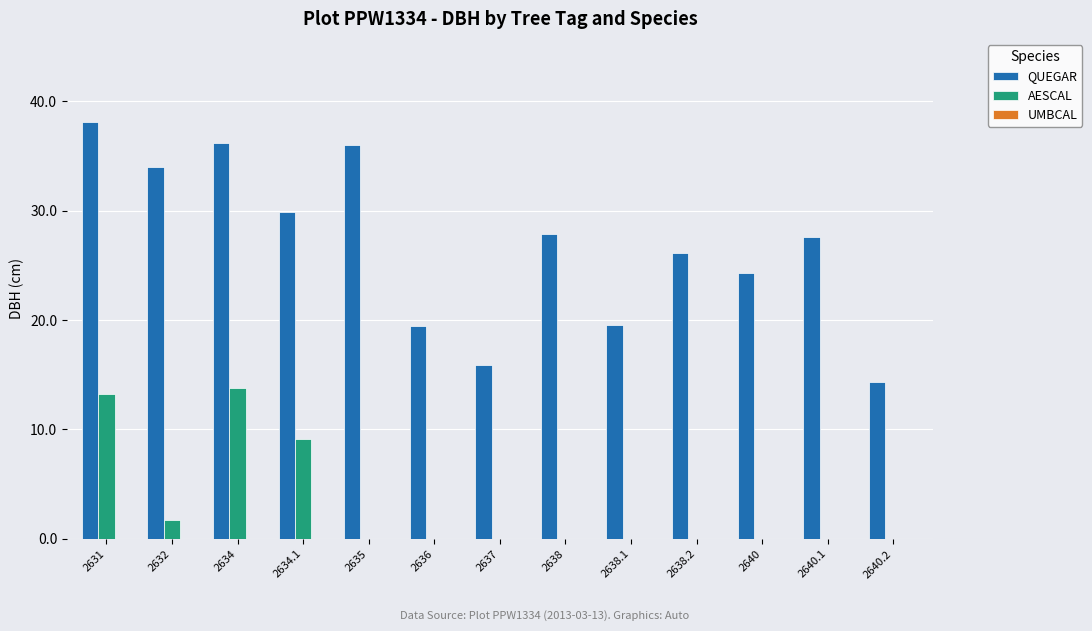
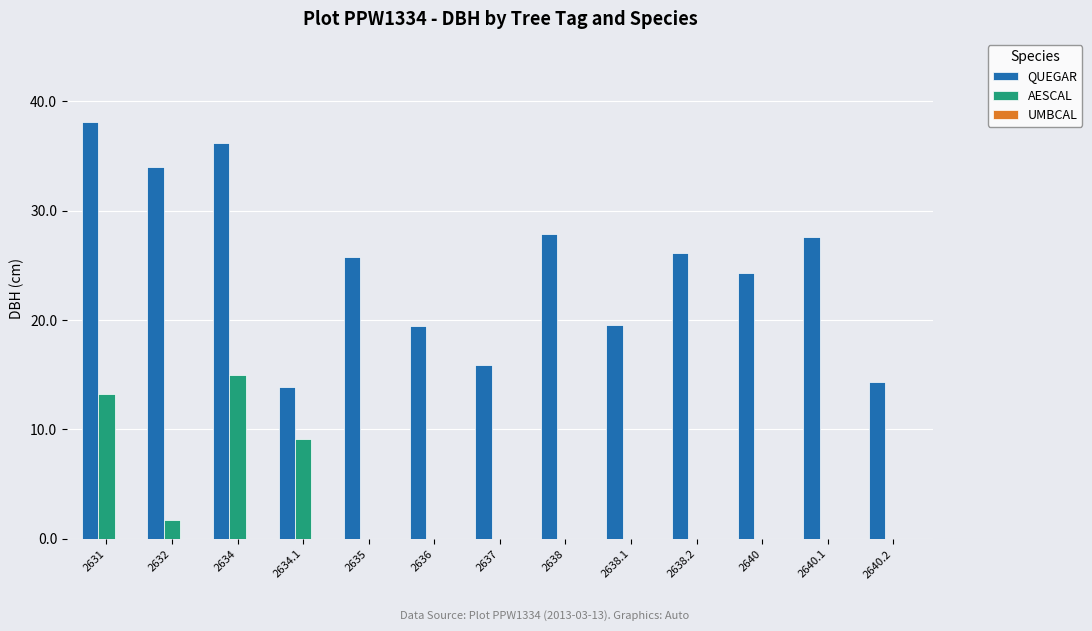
  {
    "QUEGAR": {
      "2631": 38.1,
      "2632": 34.0,
      "2634": 36.2,
-     "2634.1": 29.9,
-     "2635": 36.0,
+     "2634.1": 13.9,
+     "2635": 25.8,
      "2636": 19.5,
      "2637": 15.9,
      "2638": 27.9,
      "2638.1": 19.6,
      "2638.2": 26.1,
      "2640": 24.3,
      "2640.1": 27.6,
      "2640.2": 14.3
    },
    "AESCAL": {
      "2631": 13.2,
      "2632": 1.8,
-     "2634": 13.8,
+     "2634": 15.0,
      "2634.1": 9.1,
      "2635": 0.0,
      "2636": 0.0,
      "2637": 0.0,
      "2638": 0.0,
      "2638.1": 0.0,
      "2638.2": 0.0,
      "2640": 0.0,
      "2640.1": 0.0,
      "2640.2": 0.0
    },
    "UMBCAL": {
      "2631": 0.0,
      "2632": 0.0,
      "2634": 0.0,
      "2634.1": 0.0,
      "2635": 0.0,
      "2636": 0.0,
      "2637": 0.0,
      "2638": 0.0,
      "2638.1": 0.0,
      "2638.2": 0.0,
      "2640": 0.0,
      "2640.1": 0.0,
      "2640.2": 0.0
    }
  }
